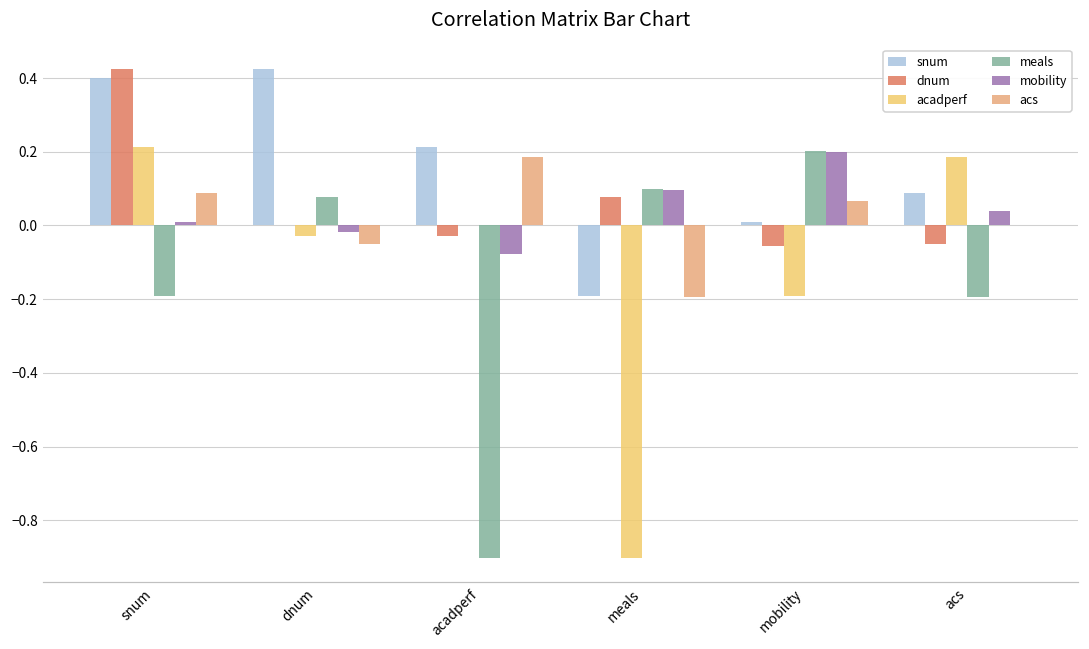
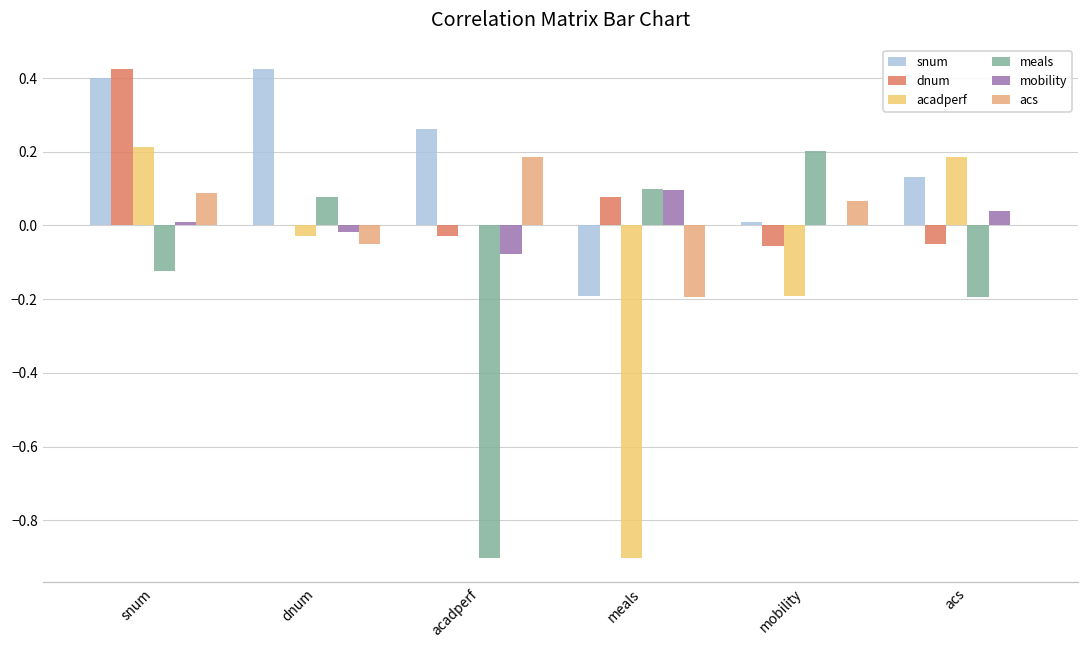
  {
    "snum": {
      "snum": 0.40,
      "dnum": 0.42,
-     "acadperf": 0.21,
+     "acadperf": 0.26,
      "meals": -0.19,
      "mobility": 0.01,
-     "acs": 0.09
+     "acs": 0.13
    },
    "meals": {
-     "snum": -0.19,
+     "snum": -0.12,
      "dnum": 0.08,
      "acadperf": -0.90,
      "meals": 0.10,
      "mobility": 0.20,
      "acs": -0.20
    },
    "mobility": {
      "snum": 0.01,
      "dnum": -0.02,
      "acadperf": -0.08,
      "meals": 0.1,
-     "mobility": 0.2,
+     "mobility": 0.0,
      "acs": 0.04
    }
  }
